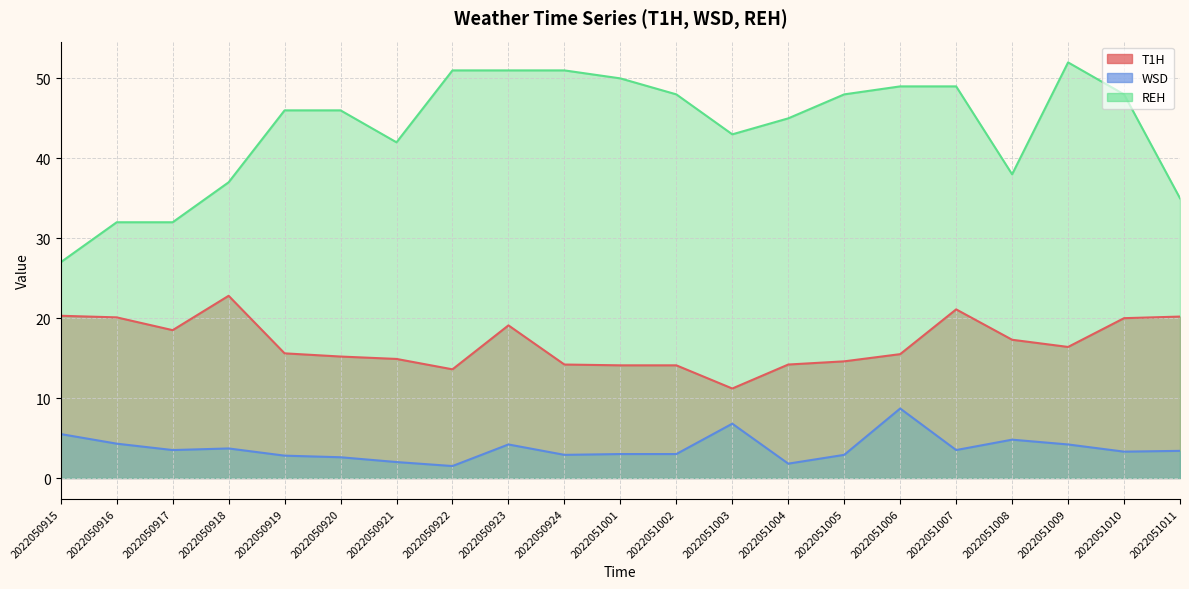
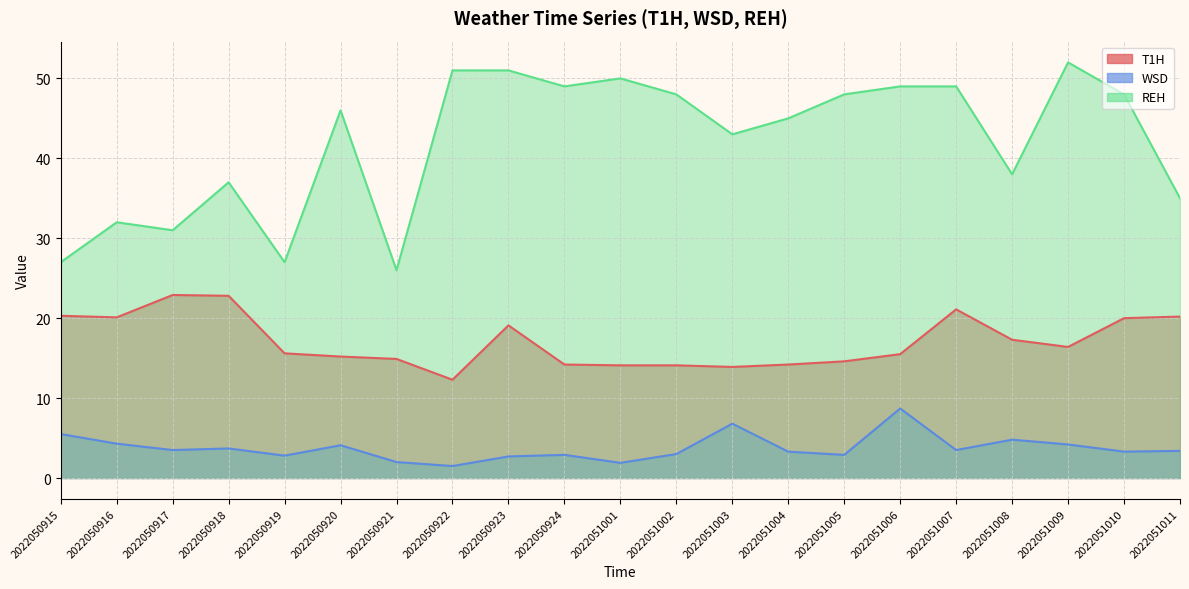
  {
    "T1H": {
      "2022050915": 20,
      "2022050916": 20,
-     "2022050917": 19,
+     "2022050917": 23,
      "2022050918": 23,
      "2022050919": 16,
      "2022050920": 15,
      "2022050921": 15,
-     "2022050922": 14,
+     "2022050922": 12,
      "2022050923": 19,
      "2022050924": 14,
      "2022051001": 14,
      "2022051002": 14,
-     "2022051003": 11,
+     "2022051003": 14,
      "2022051004": 14,
      "2022051005": 15,
      "2022051006": 16,
      "2022051007": 21,
      "2022051008": 17,
      "2022051009": 16,
      "2022051010": 20,
      "2022051011": 20
    },
    "WSD": {
      "2022050915": 6,
      "2022050916": 4,
      "2022050917": 4,
      "2022050918": 4,
      "2022050919": 3,
-     "2022050920": 3,
+     "2022050920": 4,
      "2022050921": 2,
      "2022050922": 2,
-     "2022050923": 4,
+     "2022050923": 3,
      "2022050924": 3,
-     "2022051001": 3,
+     "2022051001": 2,
      "2022051002": 3,
      "2022051003": 7,
-     "2022051004": 2,
+     "2022051004": 3,
      "2022051005": 3,
      "2022051006": 9,
      "2022051007": 4,
      "2022051008": 5,
      "2022051009": 4,
      "2022051010": 3,
      "2022051011": 3
    },
    "REH": {
      "2022050915": 27,
      "2022050916": 32,
-     "2022050917": 32,
+     "2022050917": 31,
      "2022050918": 37,
-     "2022050919": 46,
+     "2022050919": 27,
      "2022050920": 46,
-     "2022050921": 42,
+     "2022050921": 26,
      "2022050922": 51,
      "2022050923": 51,
-     "2022050924": 51,
+     "2022050924": 49,
      "2022051001": 50,
      "2022051002": 48,
      "2022051003": 43,
      "2022051004": 45,
      "2022051005": 48,
      "2022051006": 49,
      "2022051007": 49,
      "2022051008": 38,
      "2022051009": 52,
      "2022051011": 35
    }
  }
